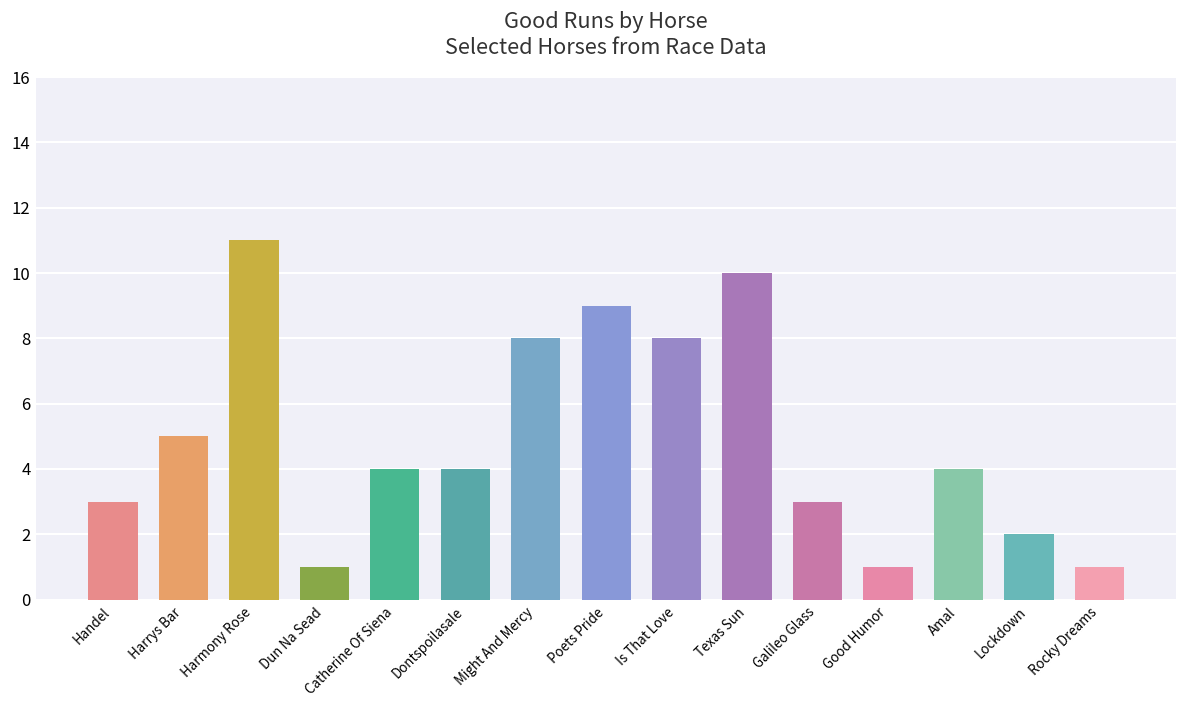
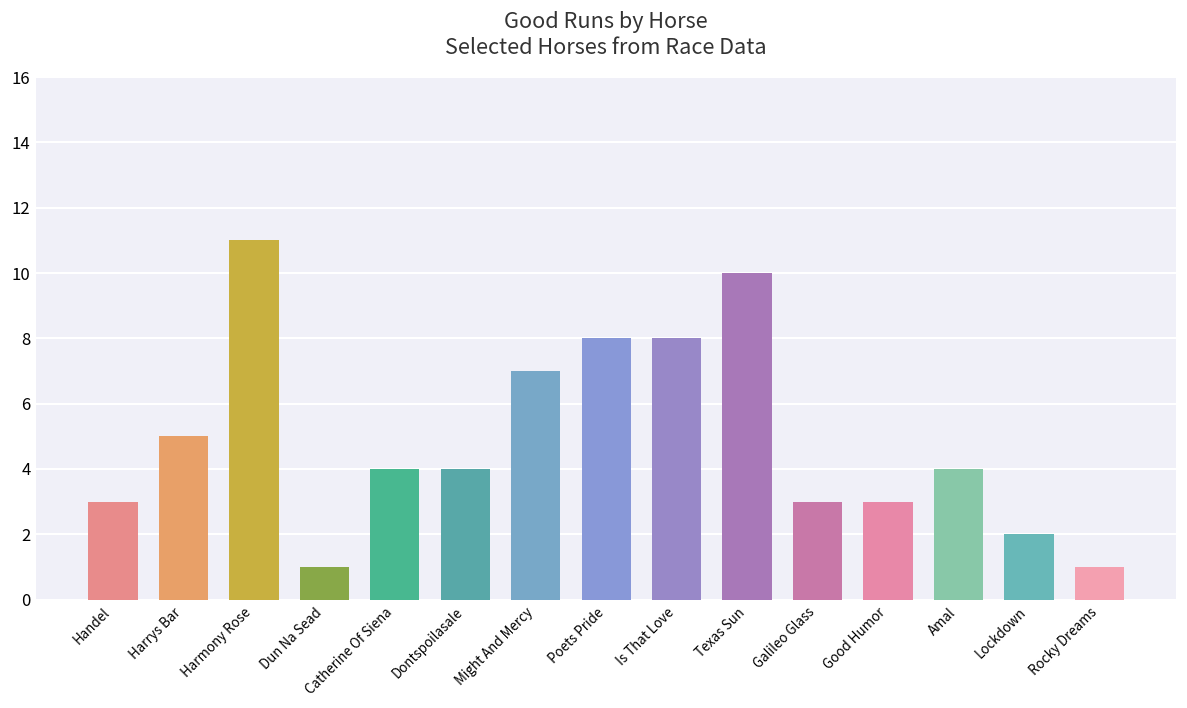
  {
    "Handel": 3,
    "Harrys Bar": 5,
    "Harmony Rose": 11,
    "Dun Na Sead": 1,
    "Catherine Of Siena": 4,
    "Dontspoilasale": 4,
-   "Might And Mercy": 8,
-   "Poets Pride": 9,
+   "Might And Mercy": 7,
+   "Poets Pride": 8,
    "Is That Love": 8,
    "Texas Sun": 10,
    "Galileo Glass": 3,
-   "Good Humor": 1,
+   "Good Humor": 3,
    "Amal": 4,
    "Lockdown": 2,
    "Rocky Dreams": 1
  }
